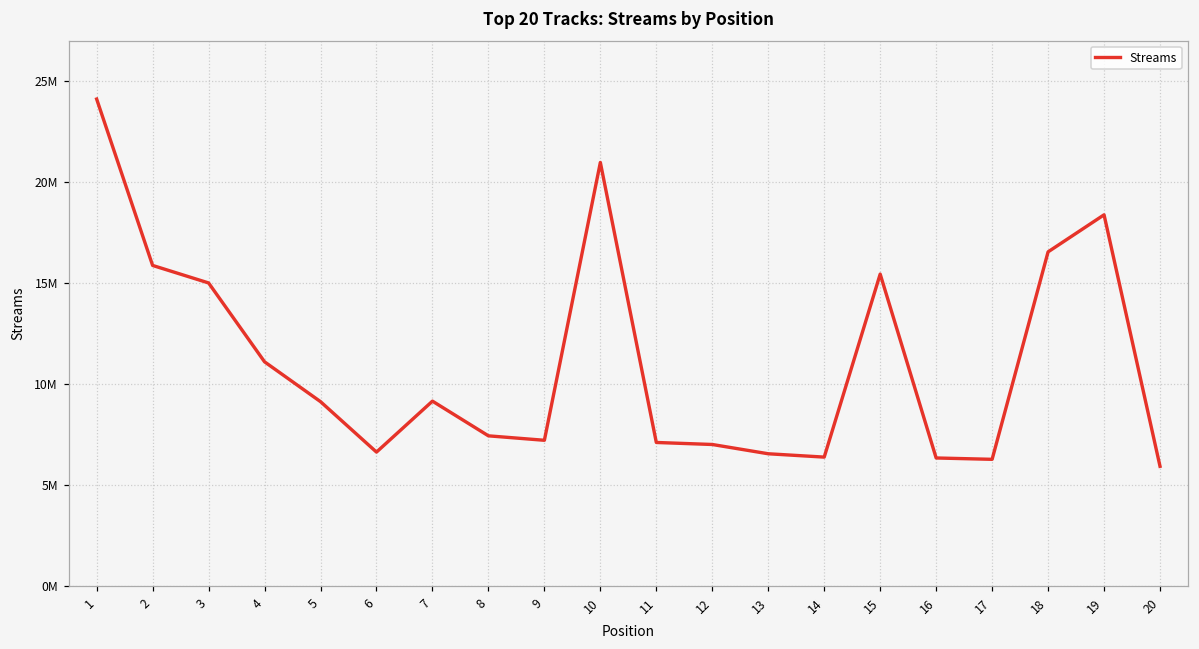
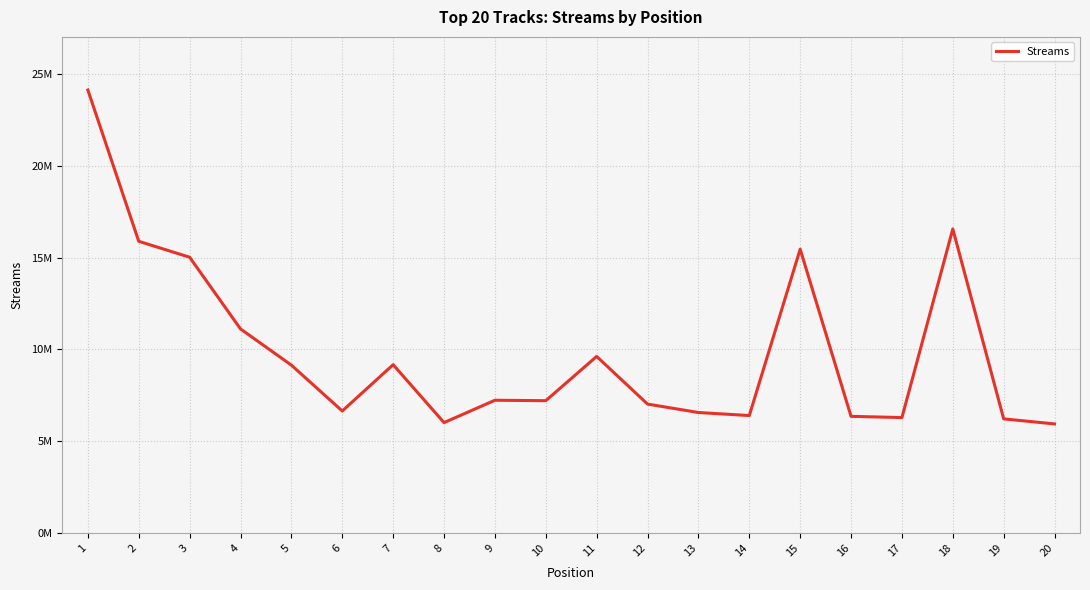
  {
    "1": 24100000,
    "2": 15900000,
    "3": 15000000,
    "4": 11100000,
    "5": 9100000,
    "6": 6600000,
    "7": 9200000,
-   "8": 7500000,
+   "8": 6000000,
    "9": 7200000,
-   "10": 21000000,
-   "11": 7100000,
+   "10": 7200000,
+   "11": 9600000,
    "12": 7000000,
    "13": 6600000,
    "14": 6400000,
    "15": 15500000,
    "16": 6400000,
    "17": 6300000,
    "18": 16600000,
-   "19": 18400000,
+   "19": 6200000,
    "20": 5900000
  }
